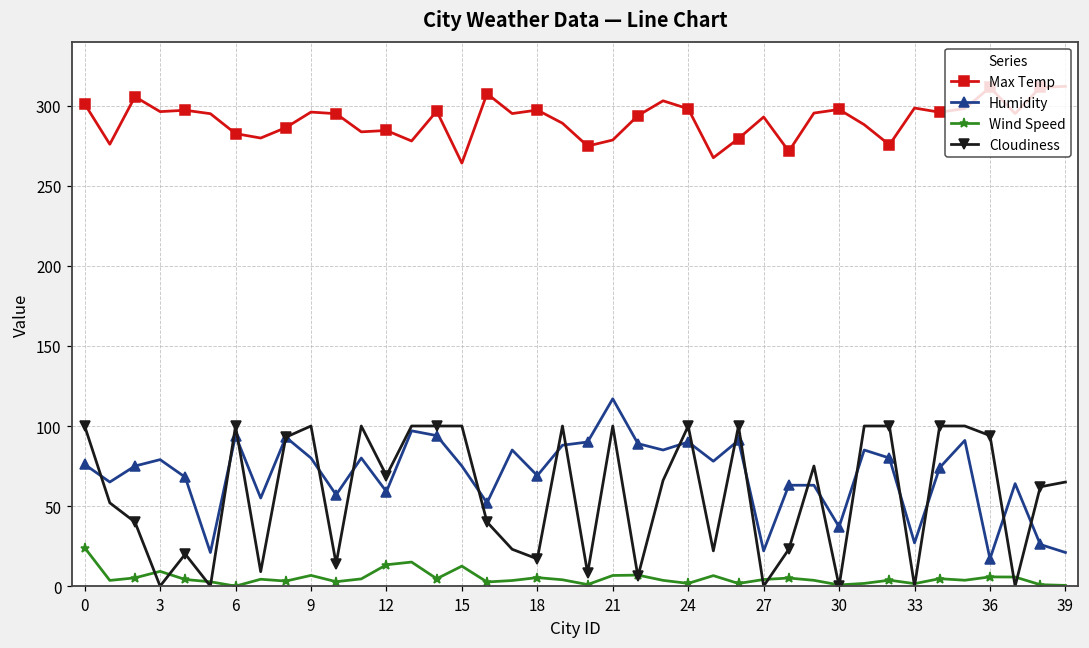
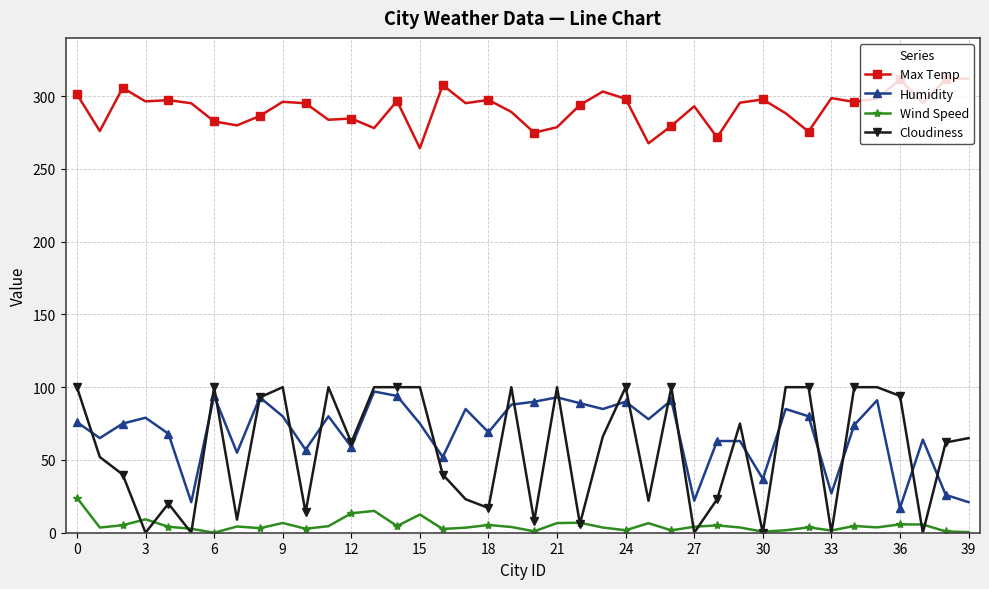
  {
    "Max Temp": {
      "0": 301,
      "3": 296,
      "6": 283,
      "9": 296,
      "12": 285,
      "15": 264,
      "18": 297,
      "21": 279,
      "24": 298,
      "27": 293,
      "30": 298,
      "33": 299
    },
    "Humidity": {
      "0": 76,
      "3": 79,
      "6": 94,
      "9": 80,
      "12": 59,
      "15": 75,
      "18": 69,
-     "21": 117,
+     "21": 93,
      "24": 90,
      "27": 22,
      "30": 37,
      "33": 27,
      "36": 17,
      "39": 21
    },
    "Wind Speed": {
      "0": 24,
      "3": 9,
      "6": 0,
      "9": 7,
      "12": 13,
      "15": 12,
      "18": 5,
      "21": 7,
      "24": 2,
      "27": 4,
      "36": 6,
      "39": 0
    },
    "Cloudiness": {
      "0": 100,
      "3": 0,
      "6": 100,
      "9": 100,
-     "12": 69,
+     "12": 62,
      "15": 100,
      "18": 17,
      "21": 100,
      "24": 100,
      "27": 0,
      "36": 94,
      "39": 65
    }
  }
